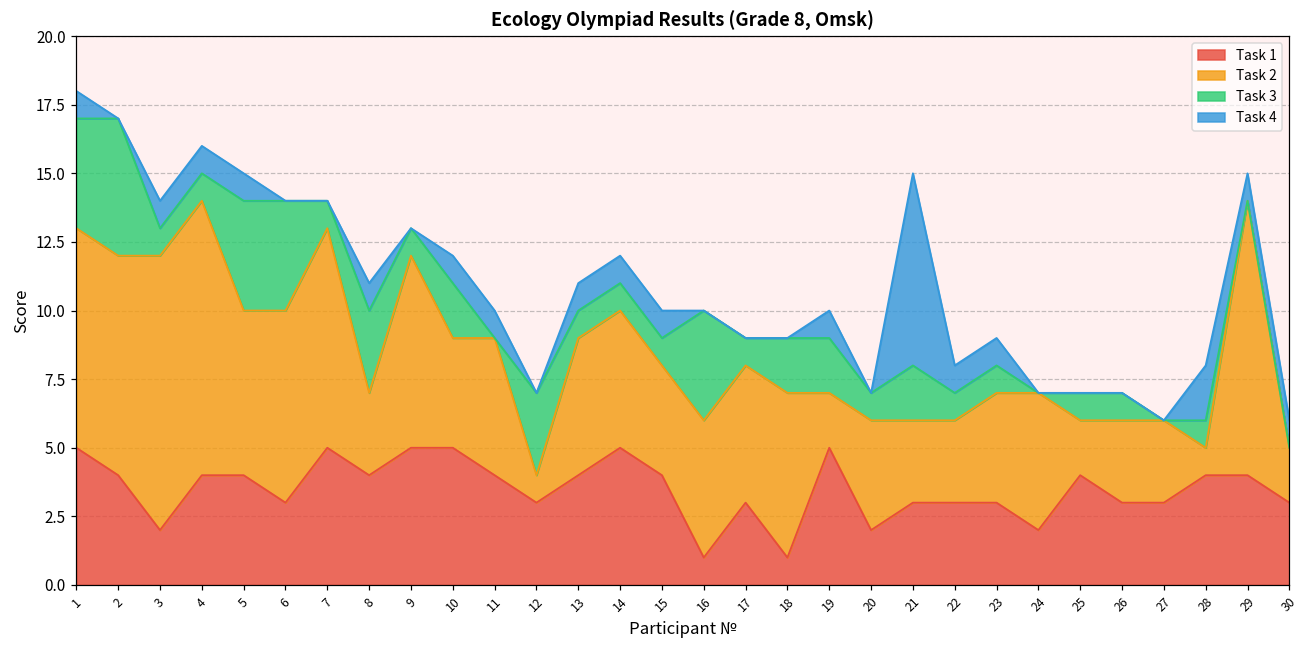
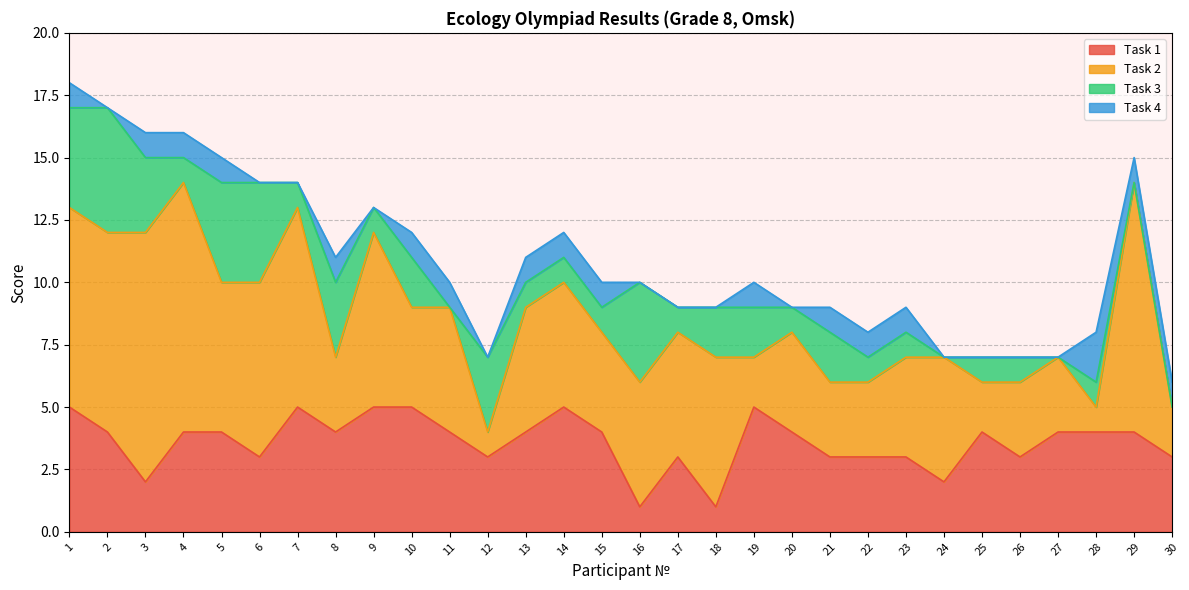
  {
    "Task 1": {
      "1": 5,
      "2": 4,
      "3": 2,
      "4": 4,
      "5": 4,
      "6": 3,
      "7": 5,
      "8": 4,
      "9": 5,
      "10": 5,
      "11": 4,
      "12": 3,
      "13": 4,
      "14": 5,
      "15": 4,
      "16": 1,
      "17": 3,
      "18": 1,
      "19": 5,
-     "20": 2,
+     "20": 4,
      "21": 3,
      "22": 3,
      "23": 3,
      "24": 2,
      "25": 4,
      "26": 3,
-     "27": 3,
+     "27": 4,
      "28": 4,
      "29": 4,
      "30": 3
    },
    "Task 2": {
      "1": 8,
      "2": 8,
      "3": 10,
      "4": 10,
      "5": 6,
      "6": 7,
      "7": 8,
      "8": 3,
      "9": 7,
      "10": 4,
      "12": 1,
      "13": 5,
      "14": 5,
      "15": 4,
      "16": 5,
      "17": 5,
      "18": 6,
      "19": 2,
      "20": 4,
      "21": 3,
      "22": 3,
      "23": 4,
      "25": 2,
      "26": 3,
      "28": 1
    },
    "Task 3": {
      "1": 4,
-     "3": 1,
+     "3": 3,
      "4": 1,
      "5": 4,
      "8": 3,
      "10": 2,
      "13": 1,
      "14": 1,
      "15": 1,
      "19": 2,
      "21": 2,
      "22": 1,
      "23": 1,
      "28": 1
    },
    "Task 4": {
      "1": 1,
      "3": 1,
      "4": 1,
      "5": 1,
      "8": 1,
      "10": 1,
      "11": 1,
      "13": 1,
      "14": 1,
      "15": 1,
      "19": 1,
-     "21": 7,
+     "21": 1,
      "22": 1,
      "23": 1,
      "28": 2,
      "29": 1,
      "30": 1
    }
  }
